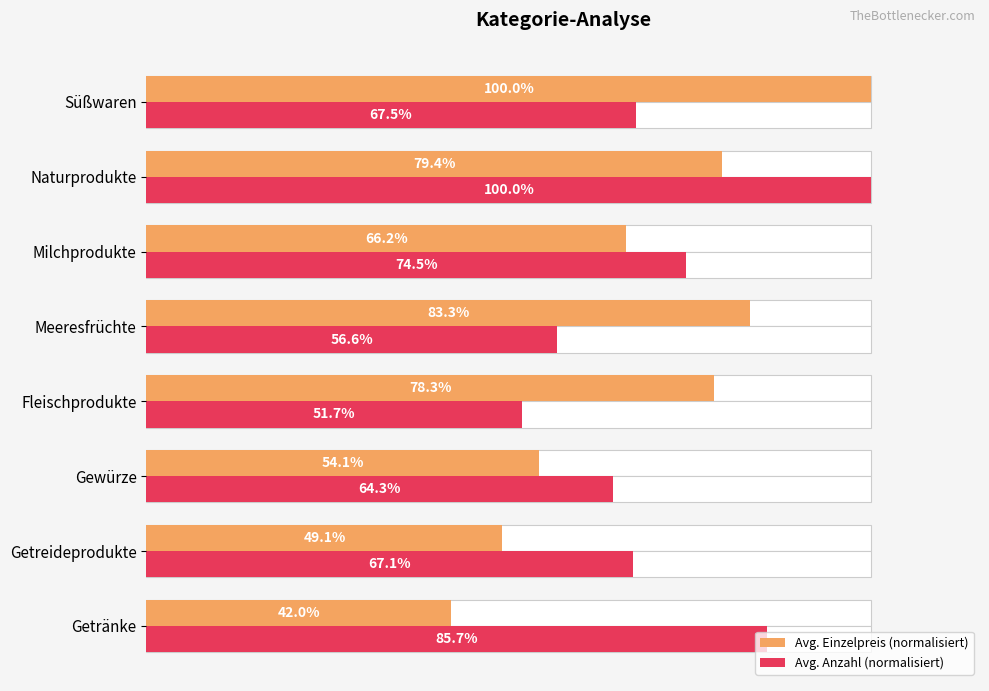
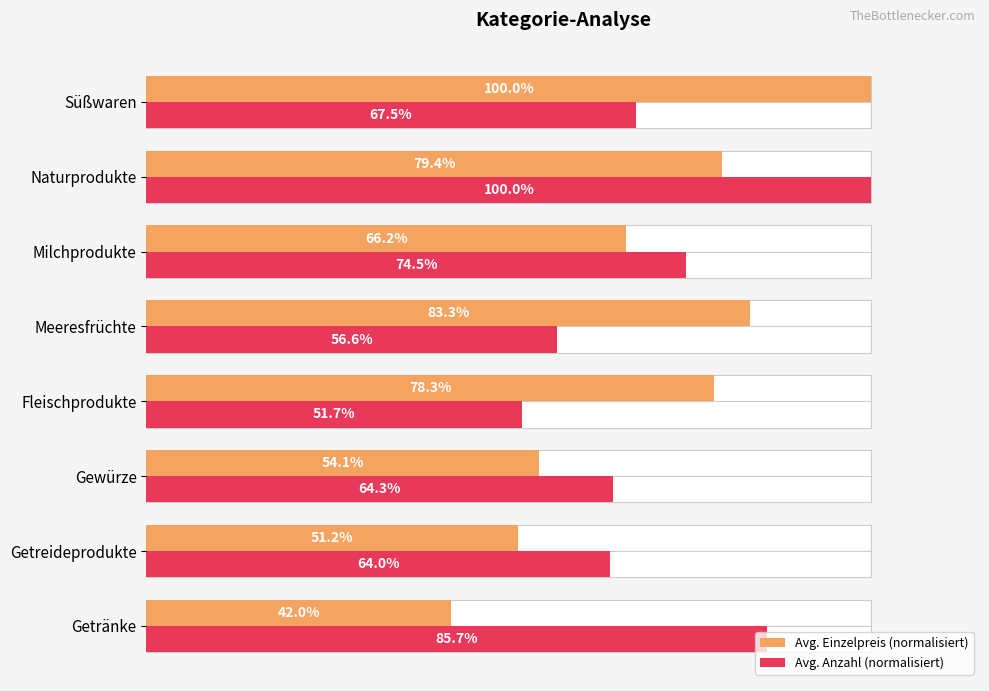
  {
    "Avg. Einzelpreis (normalisiert)": {
      "Süßwaren": "100.0%",
-     "Getreideprodukte": "49.1%"
+     "Getreideprodukte": "51.2%"
    },
    "Avg. Anzahl (normalisiert)": {
      "Naturprodukte": "100.0%",
-     "Getreideprodukte": "67.1%"
+     "Getreideprodukte": "64.0%"
    }
  }
